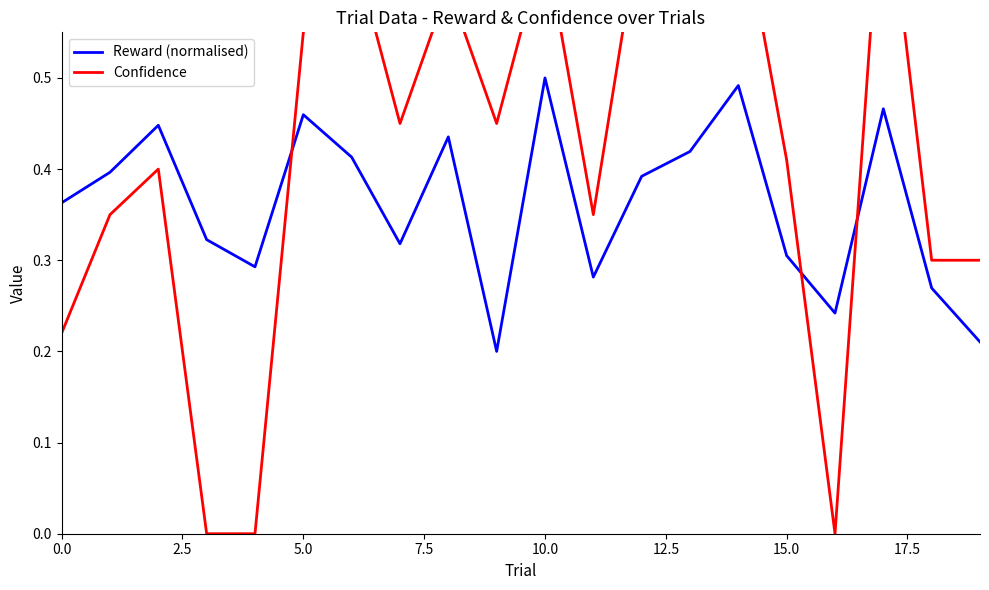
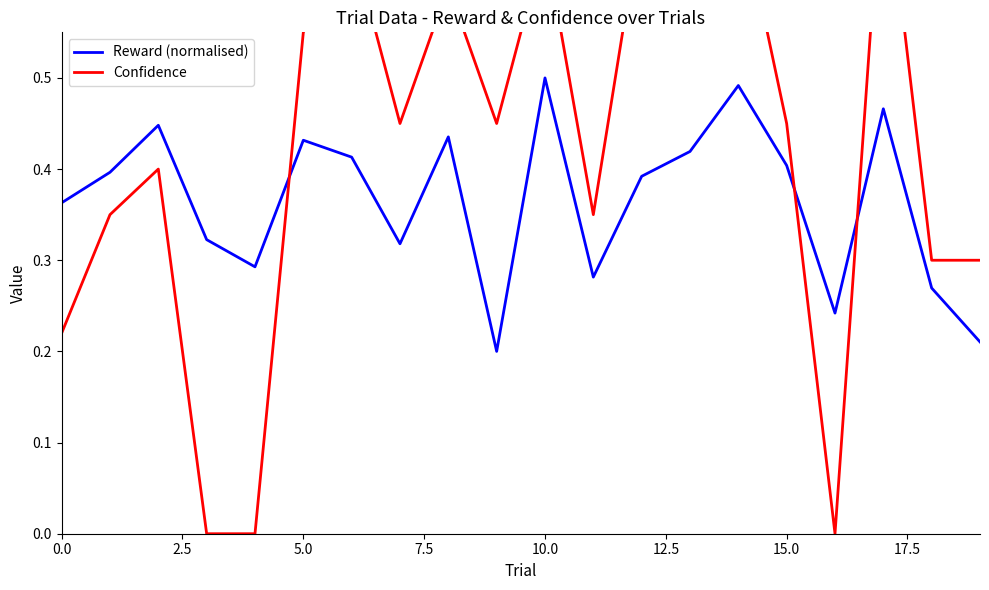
  {
    "Reward (normalised)": {
      "0.0": 0.36,
-     "5.0": 0.46,
+     "5.0": 0.43,
      "10.0": 0.50,
-     "15.0": 0.31
+     "15.0": 0.40
    },
    "Confidence": {
      "0.0": 0.22,
      "5.0": 0.55,
-     "15.0": 0.41
+     "15.0": 0.45
    }
  }
